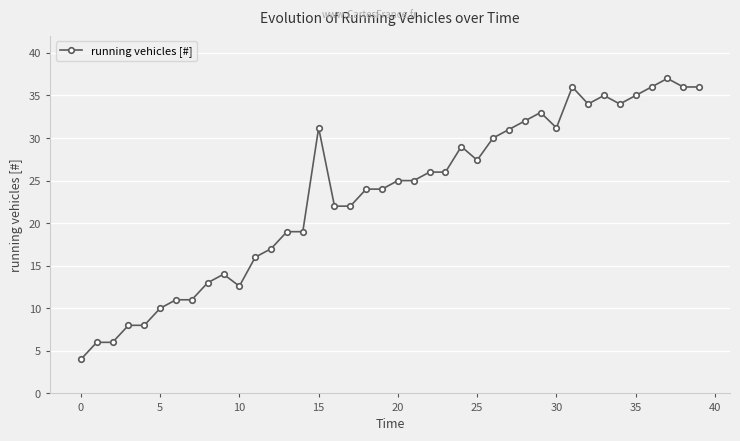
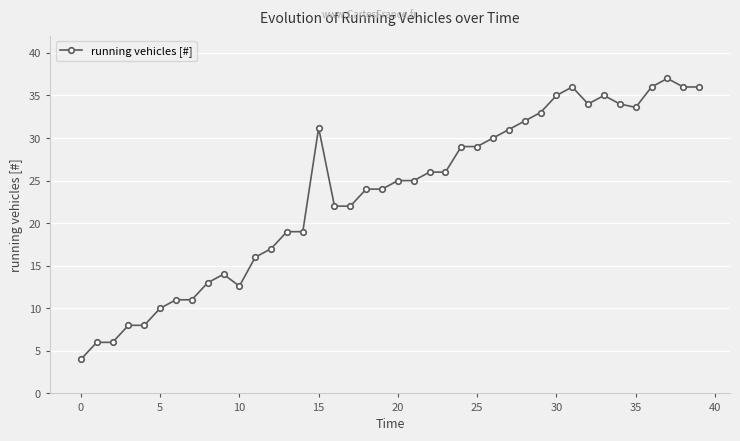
  {
    "0": 4,
    "5": 10,
    "10": 13,
    "15": 31,
    "20": 25,
-   "25": 27,
-   "30": 31,
-   "35": 35
+   "25": 29,
+   "30": 35,
+   "35": 34
  }
